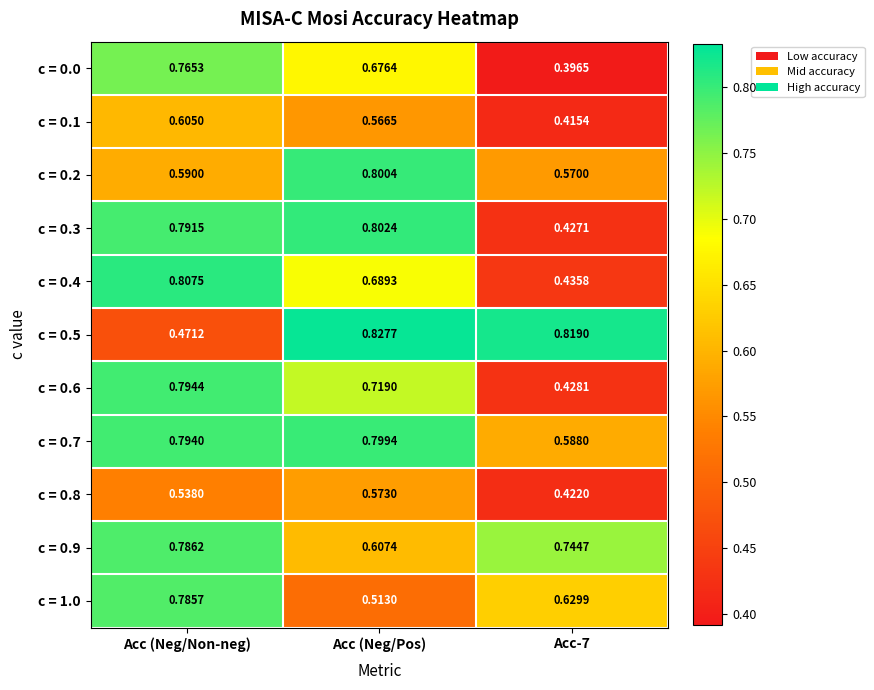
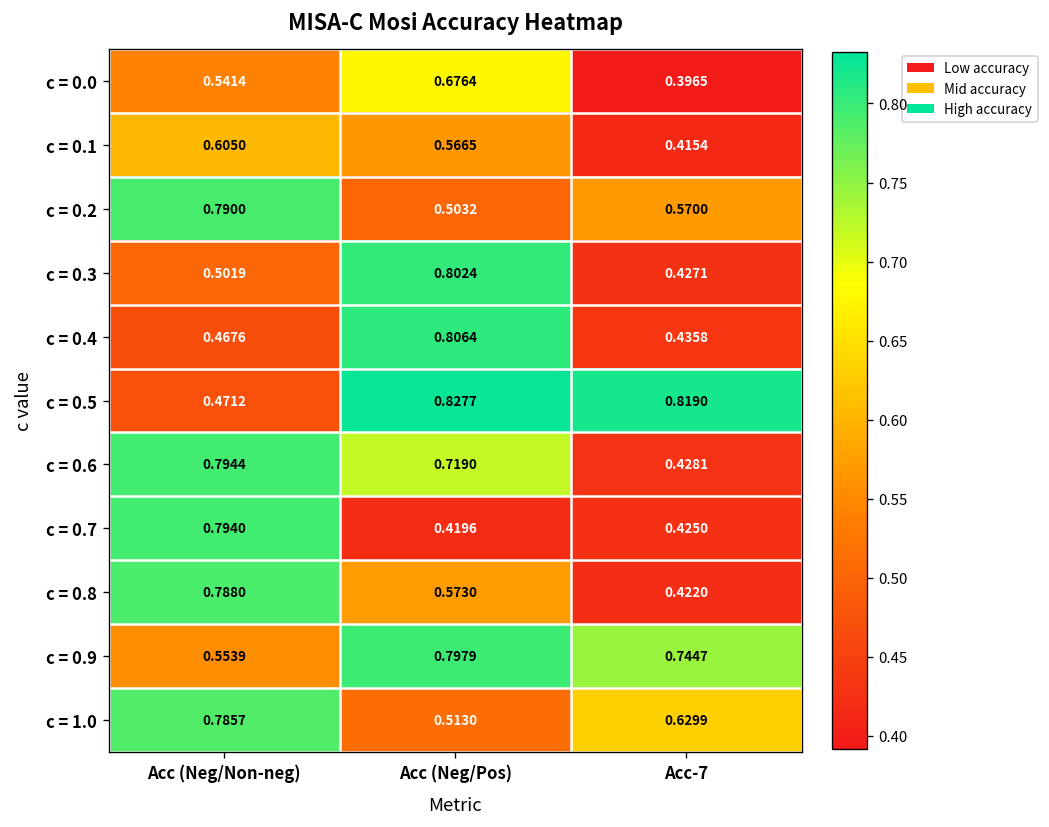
  {
    "c = 0.0": {
-     "Acc (Neg/Non-neg)": 0.7653,
+     "Acc (Neg/Non-neg)": 0.5414,
      "Acc (Neg/Pos)": 0.6764,
      "Acc-7": 0.3965
    },
    "c = 0.1": {
      "Acc (Neg/Non-neg)": 0.6050,
      "Acc (Neg/Pos)": 0.5665,
      "Acc-7": 0.4154
    },
    "c = 0.2": {
-     "Acc (Neg/Non-neg)": 0.5900,
-     "Acc (Neg/Pos)": 0.8004,
+     "Acc (Neg/Non-neg)": 0.7900,
+     "Acc (Neg/Pos)": 0.5032,
      "Acc-7": 0.5700
    },
    "c = 0.3": {
-     "Acc (Neg/Non-neg)": 0.7915,
+     "Acc (Neg/Non-neg)": 0.5019,
      "Acc (Neg/Pos)": 0.8024,
      "Acc-7": 0.4271
    },
    "c = 0.4": {
-     "Acc (Neg/Non-neg)": 0.8075,
-     "Acc (Neg/Pos)": 0.6893,
+     "Acc (Neg/Non-neg)": 0.4676,
+     "Acc (Neg/Pos)": 0.8064,
      "Acc-7": 0.4358
    },
    "c = 0.5": {
      "Acc (Neg/Non-neg)": 0.4712,
      "Acc (Neg/Pos)": 0.8277,
      "Acc-7": 0.8190
    },
    "c = 0.6": {
      "Acc (Neg/Non-neg)": 0.7944,
      "Acc (Neg/Pos)": 0.7190,
      "Acc-7": 0.4281
    },
    "c = 0.7": {
      "Acc (Neg/Non-neg)": 0.7940,
-     "Acc (Neg/Pos)": 0.7994,
-     "Acc-7": 0.5880
+     "Acc (Neg/Pos)": 0.4196,
+     "Acc-7": 0.4250
    },
    "c = 0.8": {
-     "Acc (Neg/Non-neg)": 0.5380,
+     "Acc (Neg/Non-neg)": 0.7880,
      "Acc (Neg/Pos)": 0.5730,
      "Acc-7": 0.4220
    },
    "c = 0.9": {
-     "Acc (Neg/Non-neg)": 0.7862,
-     "Acc (Neg/Pos)": 0.6074,
+     "Acc (Neg/Non-neg)": 0.5539,
+     "Acc (Neg/Pos)": 0.7979,
      "Acc-7": 0.7447
    },
    "c = 1.0": {
      "Acc (Neg/Non-neg)": 0.7857,
      "Acc (Neg/Pos)": 0.5130,
      "Acc-7": 0.6299
    }
  }
